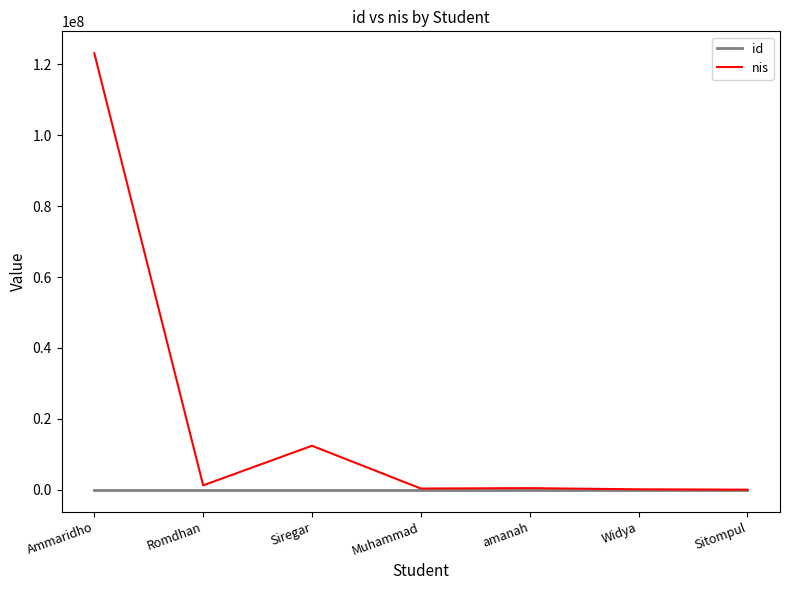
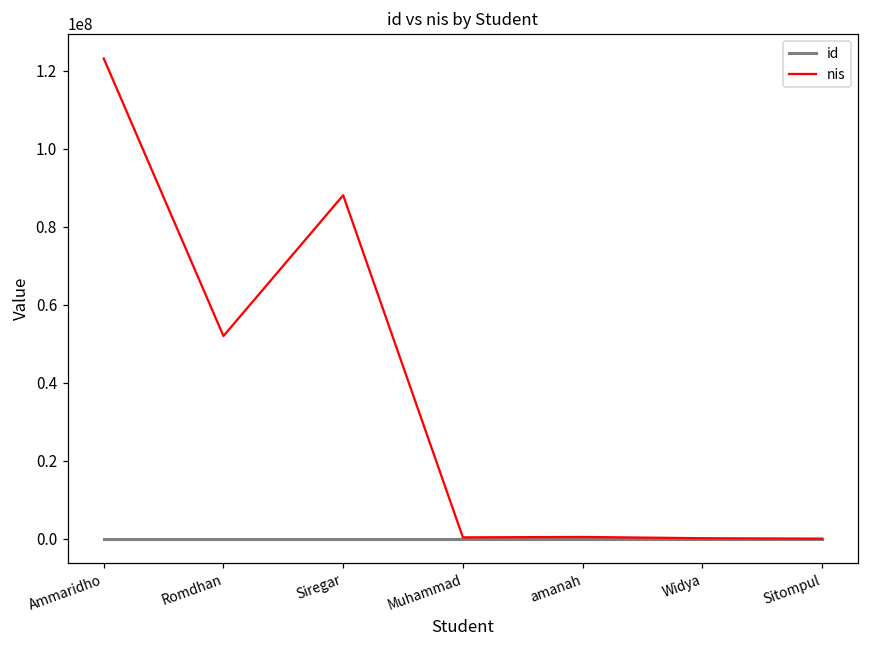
  {
    "id": {
      "Ammaridho": 0,
      "Romdhan": 0,
      "Siregar": 0
    },
    "nis": {
      "Ammaridho": 123000000,
-     "Romdhan": 1000000,
-     "Siregar": 12000000
+     "Romdhan": 52000000,
+     "Siregar": 88000000
    }
  }
